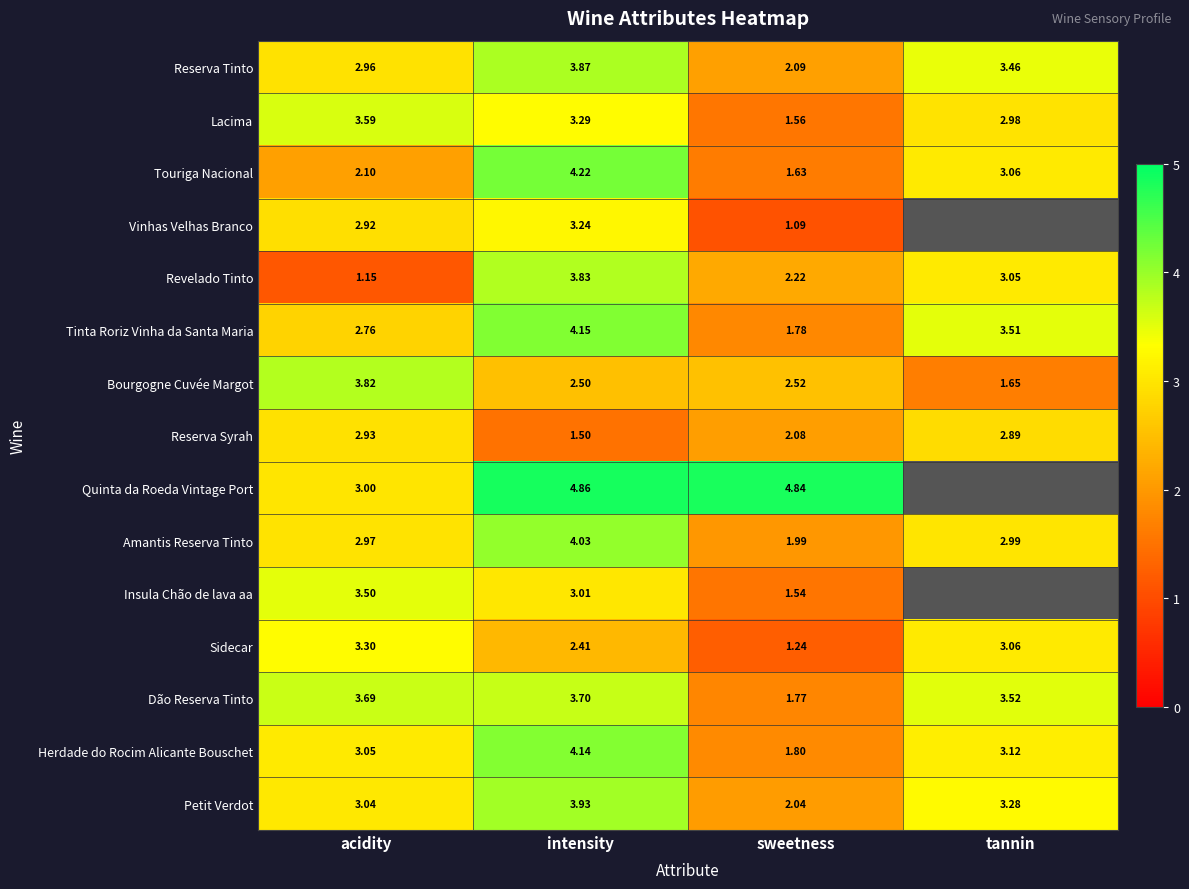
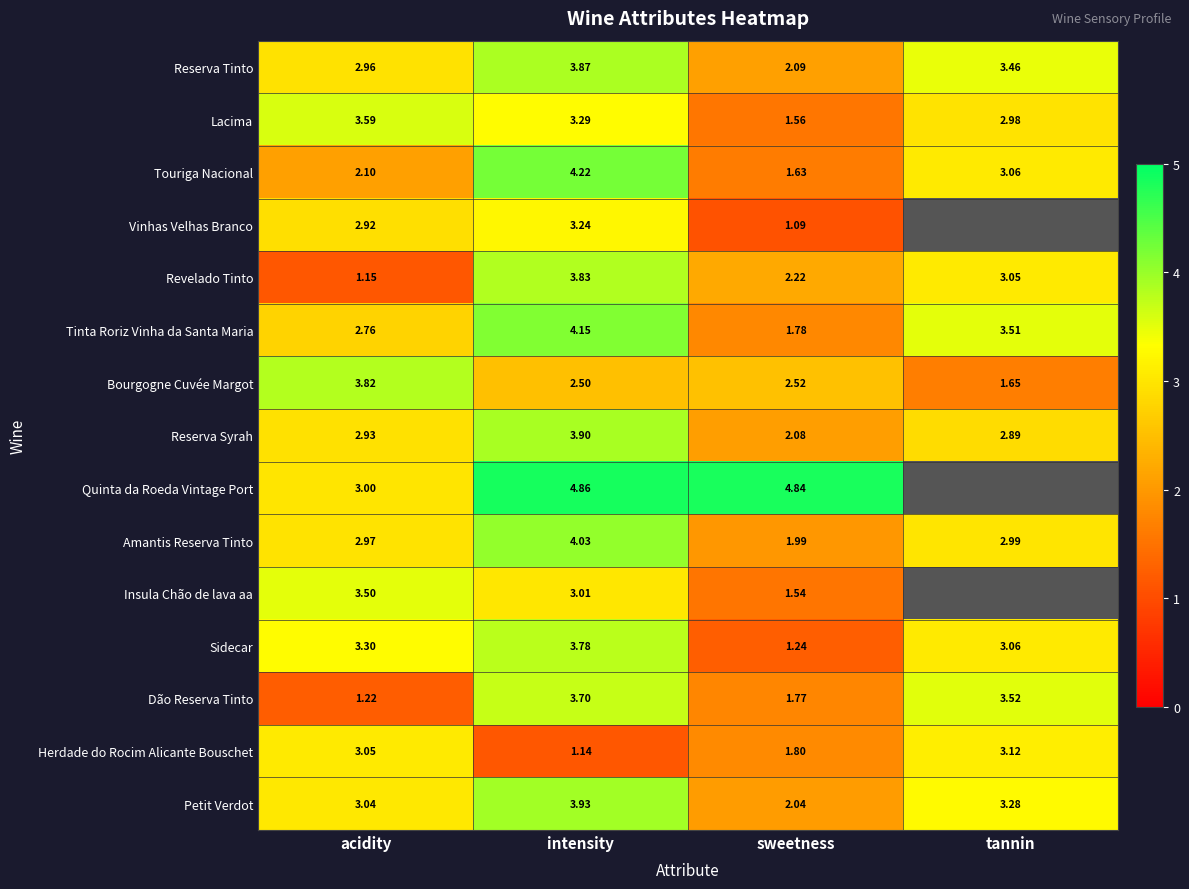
  {
    "Reserva Tinto": {
      "acidity": 2.96,
      "intensity": 3.87,
      "sweetness": 2.09,
      "tannin": 3.46
    },
    "Lacima": {
      "acidity": 3.59,
      "intensity": 3.29,
      "sweetness": 1.56,
      "tannin": 2.98
    },
    "Touriga Nacional": {
      "acidity": 2.10,
      "intensity": 4.22,
      "sweetness": 1.63,
      "tannin": 3.06
    },
    "Vinhas Velhas Branco": {
      "acidity": 2.92,
      "intensity": 3.24,
      "sweetness": 1.09
    },
    "Revelado Tinto": {
      "acidity": 1.15,
      "intensity": 3.83,
      "sweetness": 2.22,
      "tannin": 3.05
    },
    "Tinta Roriz Vinha da Santa Maria": {
      "acidity": 2.76,
      "intensity": 4.15,
      "sweetness": 1.78,
      "tannin": 3.51
    },
    "Bourgogne Cuvée Margot": {
      "acidity": 3.82,
      "intensity": 2.50,
      "sweetness": 2.52,
      "tannin": 1.65
    },
    "Reserva Syrah": {
      "acidity": 2.93,
-     "intensity": 1.50,
+     "intensity": 3.90,
      "sweetness": 2.08,
      "tannin": 2.89
    },
    "Quinta da Roeda Vintage Port": {
      "acidity": 3.00,
      "intensity": 4.86,
      "sweetness": 4.84
    },
    "Amantis Reserva Tinto": {
      "acidity": 2.97,
      "intensity": 4.03,
      "sweetness": 1.99,
      "tannin": 2.99
    },
    "Insula Chão de lava aa": {
      "acidity": 3.50,
      "intensity": 3.01,
      "sweetness": 1.54
    },
    "Sidecar": {
      "acidity": 3.30,
-     "intensity": 2.41,
+     "intensity": 3.78,
      "sweetness": 1.24,
      "tannin": 3.06
    },
    "Dão Reserva Tinto": {
-     "acidity": 3.69,
+     "acidity": 1.22,
      "intensity": 3.70,
      "sweetness": 1.77,
      "tannin": 3.52
    },
    "Herdade do Rocim Alicante Bouschet": {
      "acidity": 3.05,
-     "intensity": 4.14,
+     "intensity": 1.14,
      "sweetness": 1.80,
      "tannin": 3.12
    },
    "Petit Verdot": {
      "acidity": 3.04,
      "intensity": 3.93,
      "sweetness": 2.04,
      "tannin": 3.28
    }
  }
